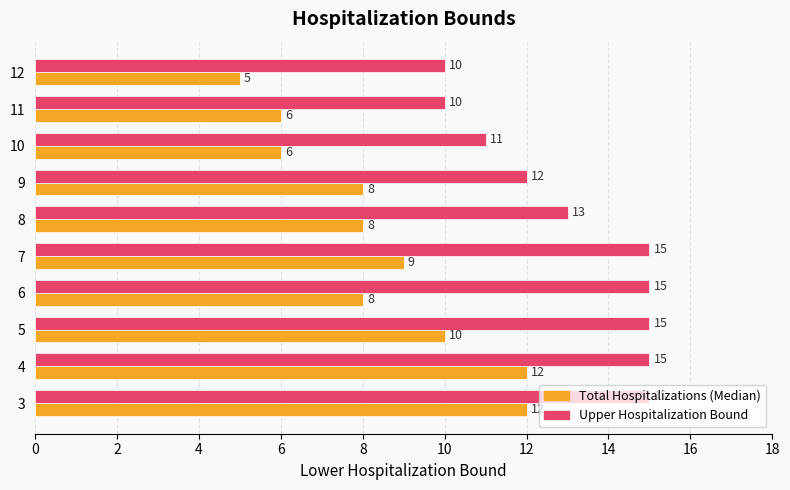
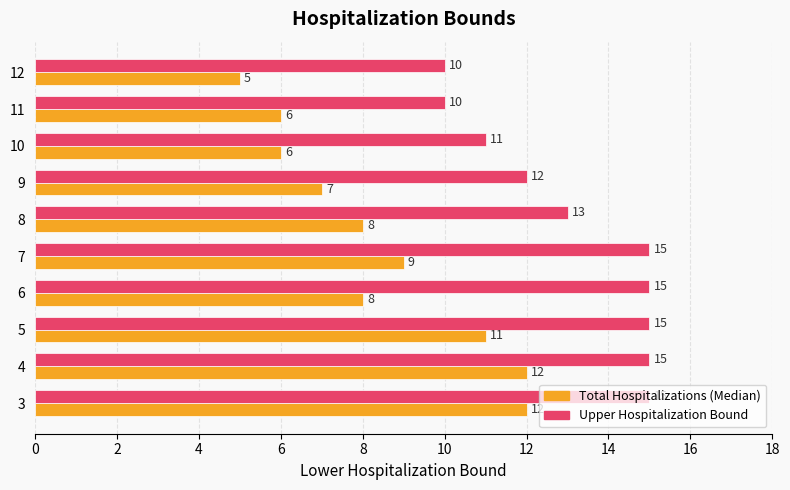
  {
    "Total Hospitalizations (Median)": {
      "12": 5,
      "11": 6,
      "10": 6,
-     "9": 8,
+     "9": 7,
      "8": 8,
      "7": 9,
      "6": 8,
-     "5": 10,
+     "5": 11,
      "4": 12
    },
    "Upper Hospitalization Bound": {
      "12": 10,
      "11": 10,
      "10": 11,
      "9": 12,
      "8": 13,
      "7": 15,
      "6": 15,
      "5": 15,
      "4": 15
    }
  }
